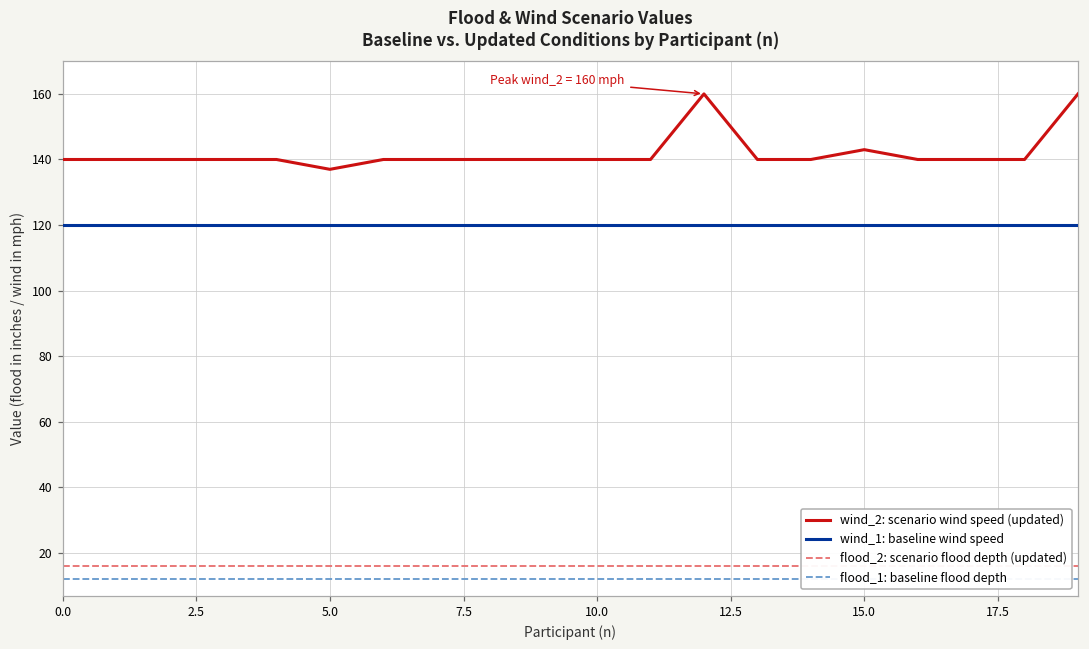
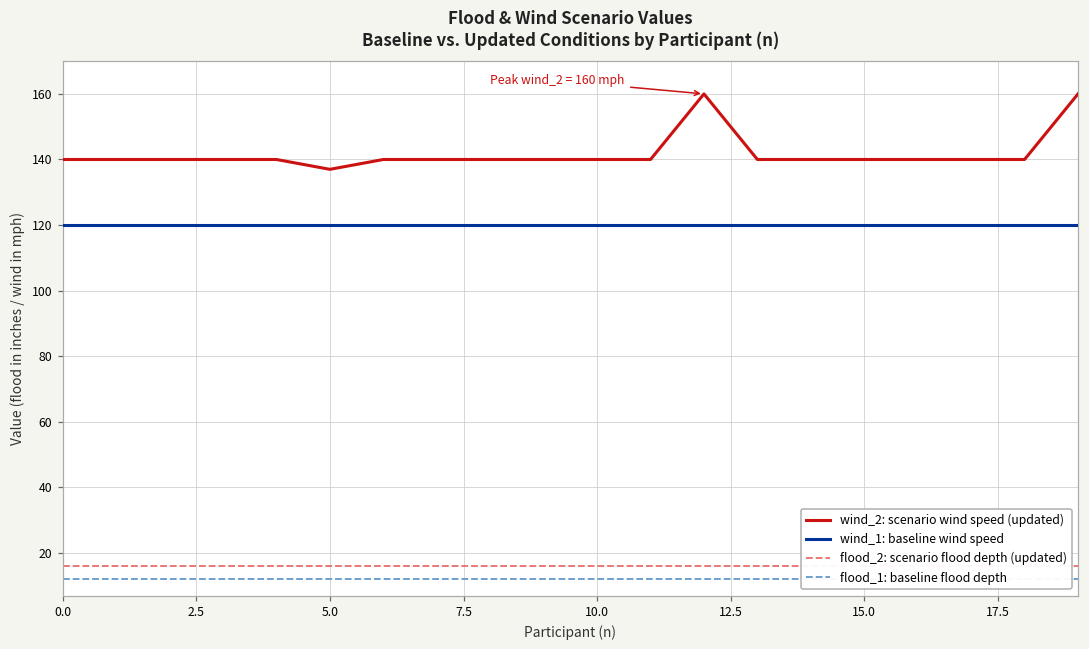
  {
    "wind_2: scenario wind speed (updated)": {
      "0.0": 140,
      "5.0": 137,
      "10.0": 140,
-     "15.0": 143
+     "15.0": 140
    },
    "wind_1: baseline wind speed": {
      "0.0": 120,
      "5.0": 120,
      "10.0": 120,
      "15.0": 120
    },
    "flood_2: scenario flood depth (updated)": {
      "0.0": 16,
      "5.0": 16,
      "10.0": 16
    },
    "flood_1: baseline flood depth": {
      "0.0": 12,
      "5.0": 12,
      "10.0": 12
    }
  }
